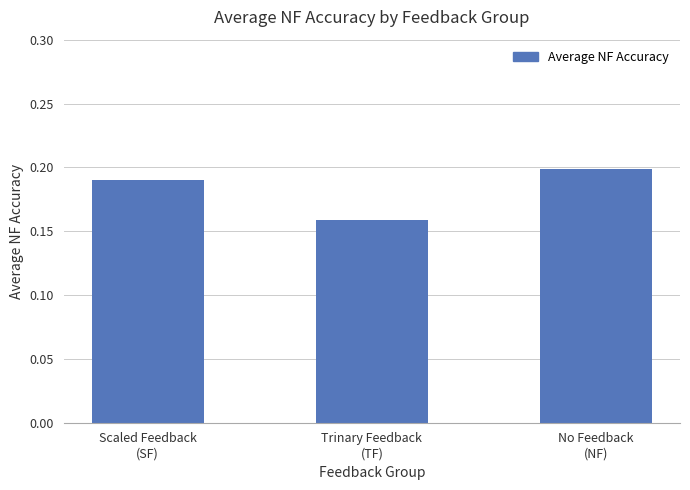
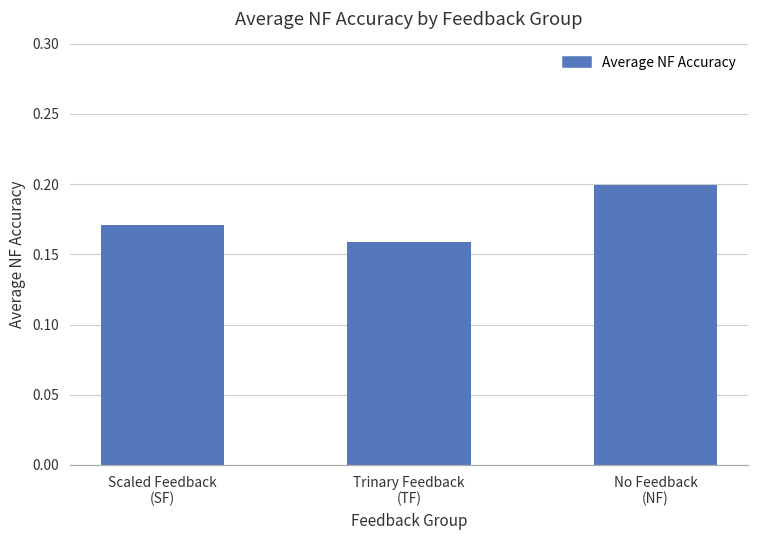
  {
-   "Scaled Feedback (SF)": 0.190,
+   "Scaled Feedback (SF)": 0.171,
    "Trinary Feedback (TF)": 0.159,
    "No Feedback (NF)": 0.199
  }
